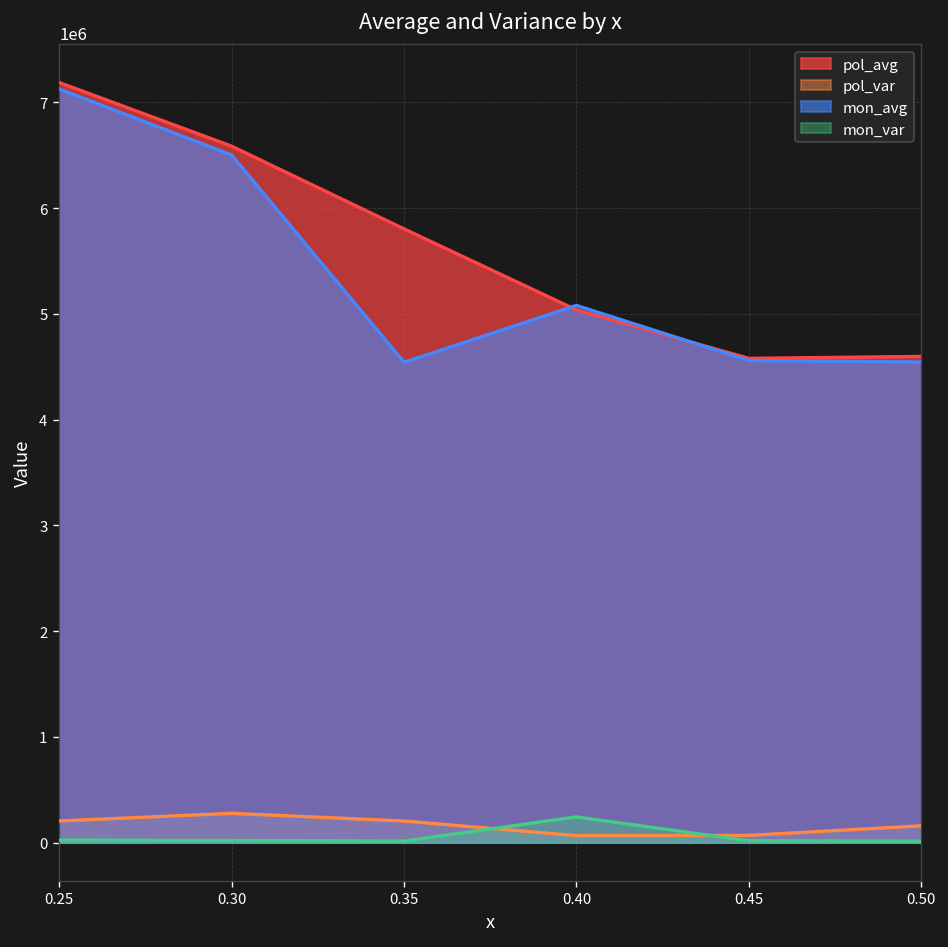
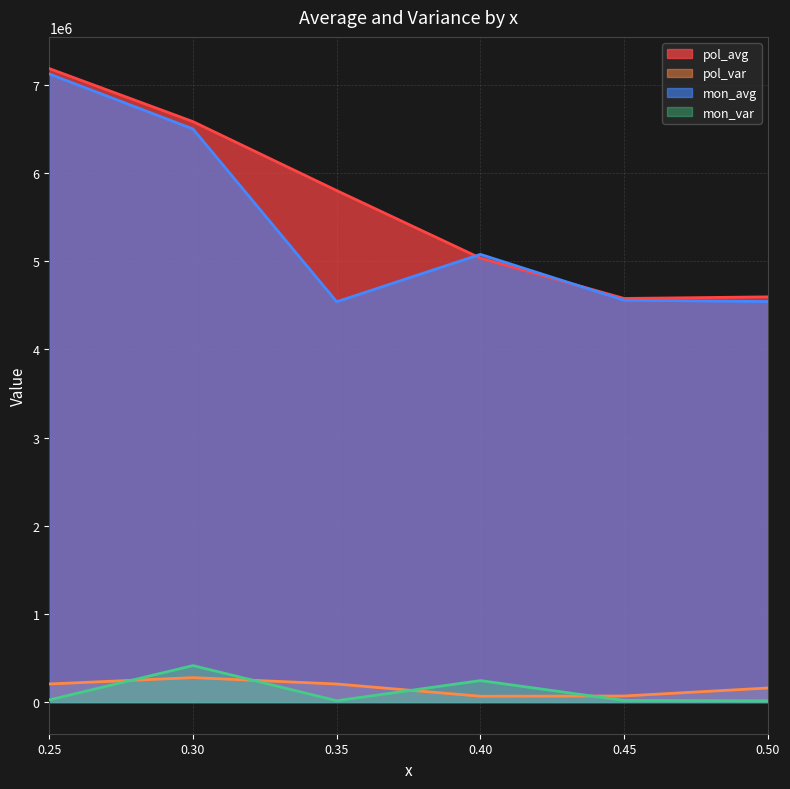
  {
    "pol_avg": {
      "0.25": 7200000,
      "0.30": 6600000,
      "0.35": 5800000,
      "0.40": 5000000,
      "0.50": 4600000
    },
    "pol_var": {
      "0.25": 200000,
      "0.30": 300000,
      "0.35": 200000,
      "0.40": 100000,
      "0.45": 100000,
      "0.50": 200000
    },
    "mon_avg": {
      "0.25": 7100000,
      "0.30": 6500000,
      "0.35": 4500000,
      "0.40": 5100000,
      "0.50": 4500000
    },
    "mon_var": {
      "0.25": 0,
-     "0.30": 0,
+     "0.30": 400000,
      "0.35": 0,
      "0.40": 200000,
      "0.45": 0,
      "0.50": 0
    }
  }
